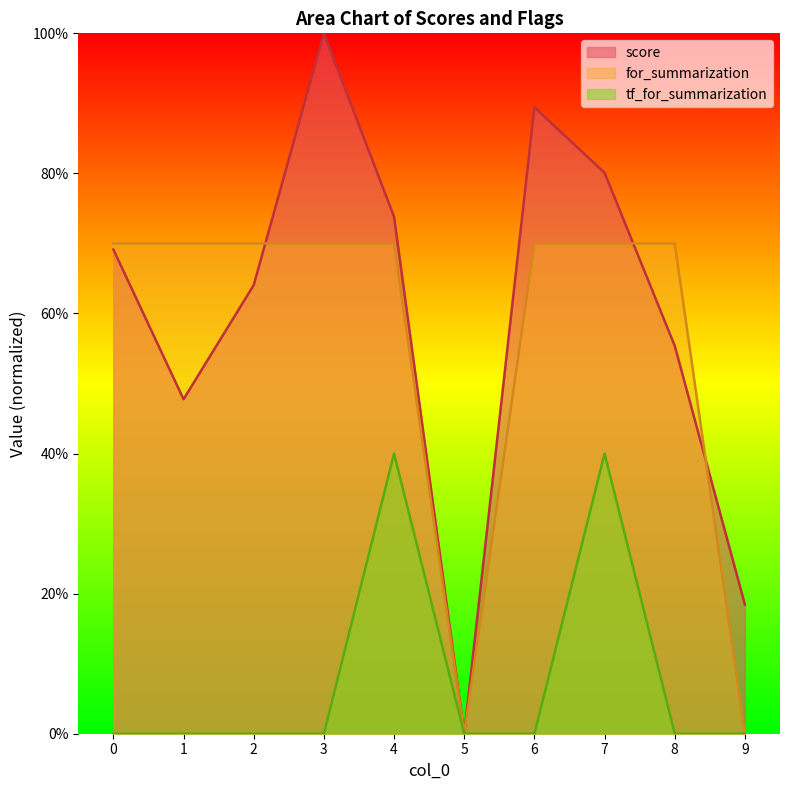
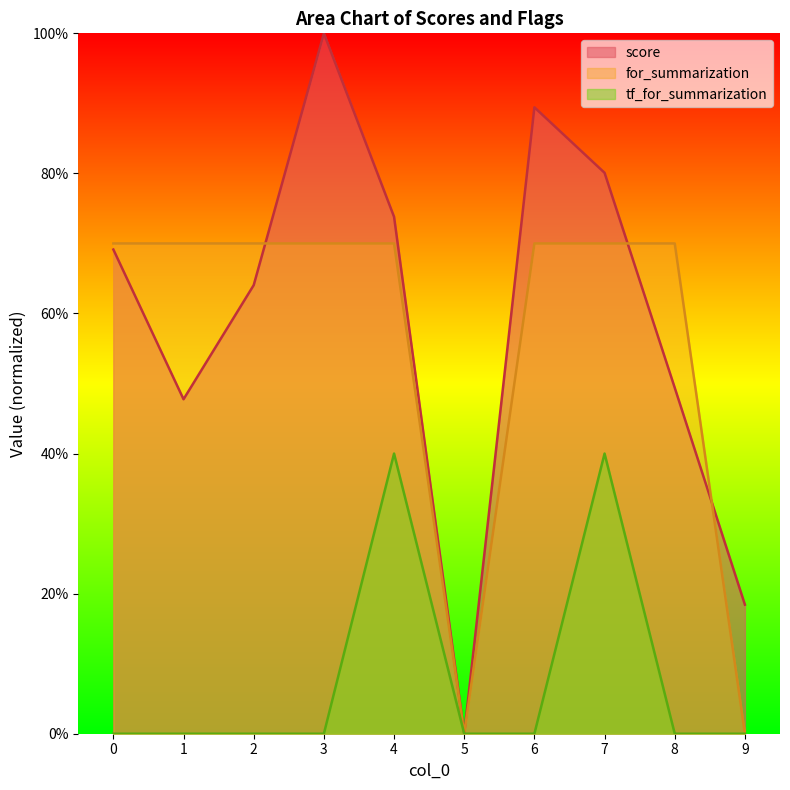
  {
    "score": {
      "0": "69%",
      "1": "48%",
      "2": "64%",
      "3": "100%",
      "4": "74%",
      "6": "89%",
      "7": "80%",
-     "8": "55%",
+     "8": "49%",
      "9": "18%"
    },
    "for_summarization": {
      "0": "70%",
      "1": "70%",
      "2": "70%",
      "3": "70%",
      "4": "70%",
      "6": "70%",
      "7": "70%",
      "8": "70%"
    },
    "tf_for_summarization": {
      "0": "0%",
      "1": "0%",
      "2": "0%",
      "3": "0%",
      "4": "40%",
      "6": "0%",
      "7": "40%",
      "8": "0%"
    }
  }
